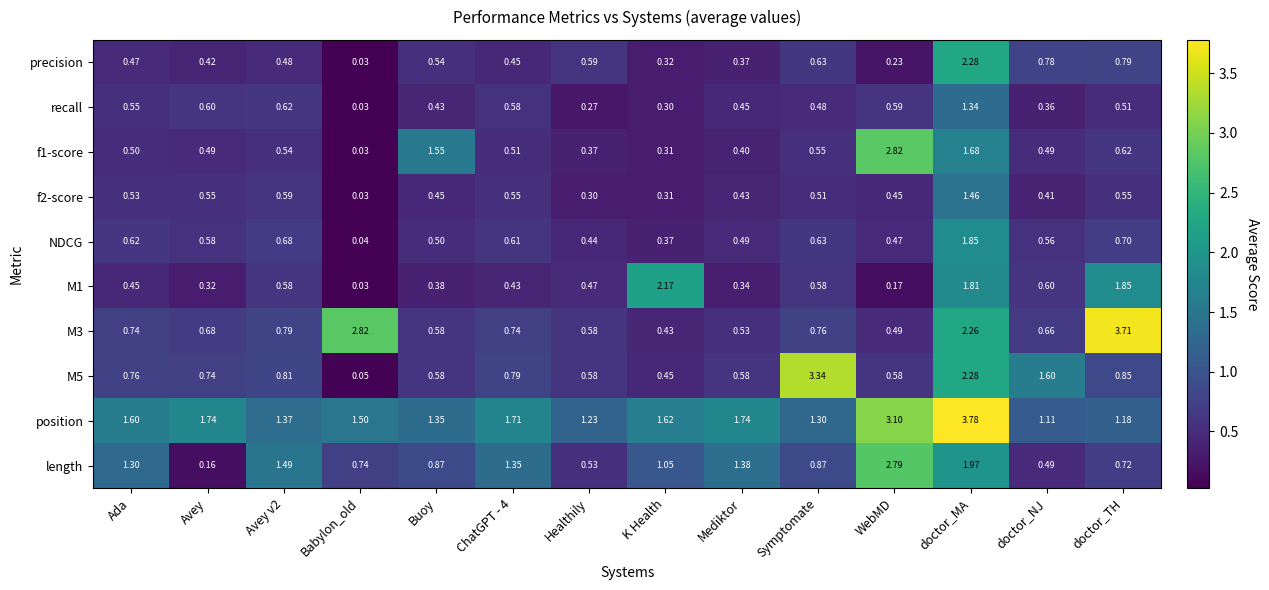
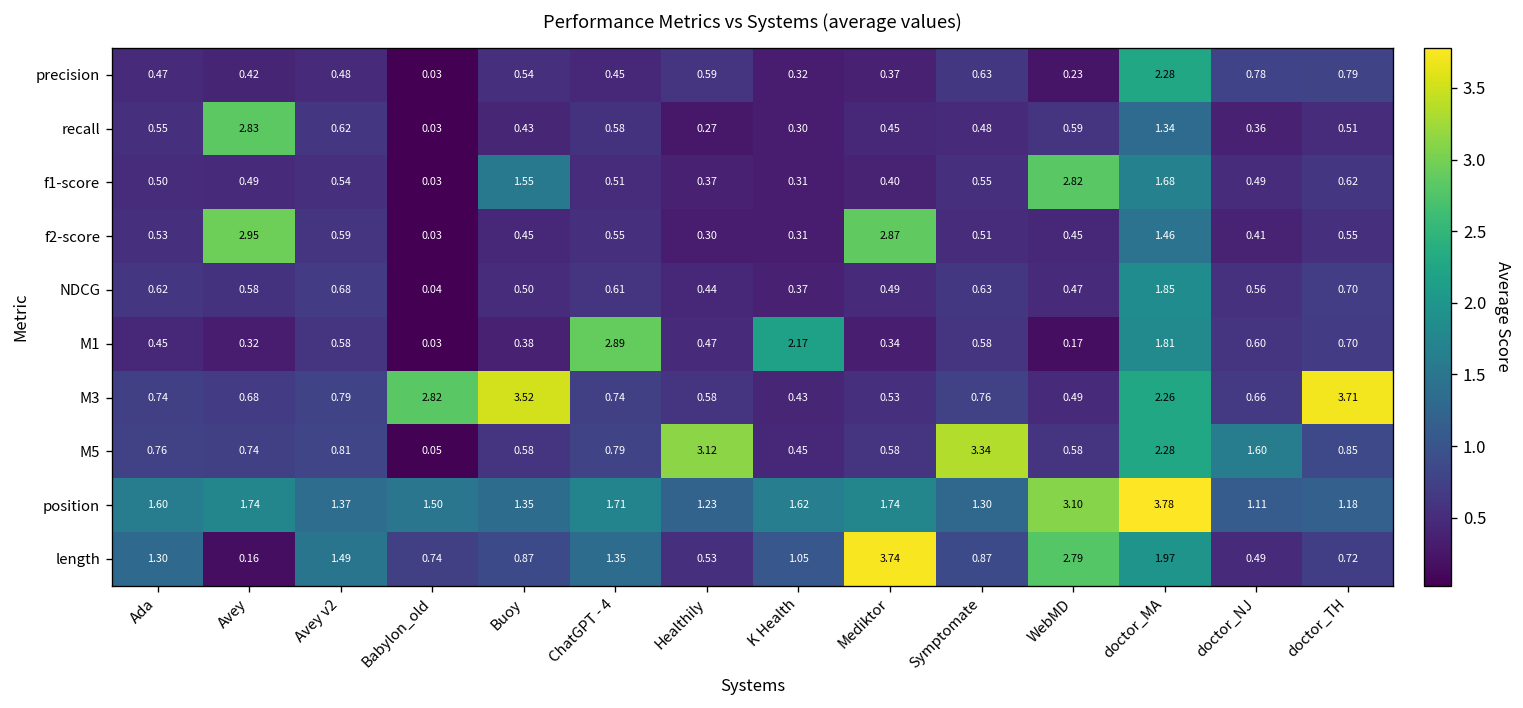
  {
    "precision": {
      "Ada": 0.47,
      "Avey": 0.42,
      "Avey v2": 0.48,
      "Babylon_old": 0.03,
      "Buoy": 0.54,
      "ChatGPT - 4": 0.45,
      "Healthily": 0.59,
      "K Health": 0.32,
      "Mediktor": 0.37,
      "Symptomate": 0.63,
      "WebMD": 0.23,
      "doctor_MA": 2.28,
      "doctor_NJ": 0.78,
      "doctor_TH": 0.79
    },
    "recall": {
      "Ada": 0.55,
-     "Avey": 0.60,
+     "Avey": 2.83,
      "Avey v2": 0.62,
      "Babylon_old": 0.03,
      "Buoy": 0.43,
      "ChatGPT - 4": 0.58,
      "Healthily": 0.27,
      "K Health": 0.30,
      "Mediktor": 0.45,
      "Symptomate": 0.48,
      "WebMD": 0.59,
      "doctor_MA": 1.34,
      "doctor_NJ": 0.36,
      "doctor_TH": 0.51
    },
    "f1-score": {
      "Ada": 0.50,
      "Avey": 0.49,
      "Avey v2": 0.54,
      "Babylon_old": 0.03,
      "Buoy": 1.55,
      "ChatGPT - 4": 0.51,
      "Healthily": 0.37,
      "K Health": 0.31,
      "Mediktor": 0.40,
      "Symptomate": 0.55,
      "WebMD": 2.82,
      "doctor_MA": 1.68,
      "doctor_NJ": 0.49,
      "doctor_TH": 0.62
    },
    "f2-score": {
      "Ada": 0.53,
-     "Avey": 0.55,
+     "Avey": 2.95,
      "Avey v2": 0.59,
      "Babylon_old": 0.03,
      "Buoy": 0.45,
      "ChatGPT - 4": 0.55,
      "Healthily": 0.30,
      "K Health": 0.31,
-     "Mediktor": 0.43,
+     "Mediktor": 2.87,
      "Symptomate": 0.51,
      "WebMD": 0.45,
      "doctor_MA": 1.46,
      "doctor_NJ": 0.41,
      "doctor_TH": 0.55
    },
    "NDCG": {
      "Ada": 0.62,
      "Avey": 0.58,
      "Avey v2": 0.68,
      "Babylon_old": 0.04,
      "Buoy": 0.50,
      "ChatGPT - 4": 0.61,
      "Healthily": 0.44,
      "K Health": 0.37,
      "Mediktor": 0.49,
      "Symptomate": 0.63,
      "WebMD": 0.47,
      "doctor_MA": 1.85,
      "doctor_NJ": 0.56,
      "doctor_TH": 0.70
    },
    "M1": {
      "Ada": 0.45,
      "Avey": 0.32,
      "Avey v2": 0.58,
      "Babylon_old": 0.03,
      "Buoy": 0.38,
-     "ChatGPT - 4": 0.43,
+     "ChatGPT - 4": 2.89,
      "Healthily": 0.47,
      "K Health": 2.17,
      "Mediktor": 0.34,
      "Symptomate": 0.58,
      "WebMD": 0.17,
      "doctor_MA": 1.81,
      "doctor_NJ": 0.60,
-     "doctor_TH": 1.85
+     "doctor_TH": 0.70
    },
    "M3": {
      "Ada": 0.74,
      "Avey": 0.68,
      "Avey v2": 0.79,
      "Babylon_old": 2.82,
-     "Buoy": 0.58,
+     "Buoy": 3.52,
      "ChatGPT - 4": 0.74,
      "Healthily": 0.58,
      "K Health": 0.43,
      "Mediktor": 0.53,
      "Symptomate": 0.76,
      "WebMD": 0.49,
      "doctor_MA": 2.26,
      "doctor_NJ": 0.66,
      "doctor_TH": 3.71
    },
    "M5": {
      "Ada": 0.76,
      "Avey": 0.74,
      "Avey v2": 0.81,
      "Babylon_old": 0.05,
      "Buoy": 0.58,
      "ChatGPT - 4": 0.79,
-     "Healthily": 0.58,
+     "Healthily": 3.12,
      "K Health": 0.45,
      "Mediktor": 0.58,
      "Symptomate": 3.34,
      "WebMD": 0.58,
      "doctor_MA": 2.28,
      "doctor_NJ": 1.60,
      "doctor_TH": 0.85
    },
    "position": {
      "Ada": 1.60,
      "Avey": 1.74,
      "Avey v2": 1.37,
      "Babylon_old": 1.50,
      "Buoy": 1.35,
      "ChatGPT - 4": 1.71,
      "Healthily": 1.23,
      "K Health": 1.62,
      "Mediktor": 1.74,
      "Symptomate": 1.30,
      "WebMD": 3.10,
      "doctor_MA": 3.78,
      "doctor_NJ": 1.11,
      "doctor_TH": 1.18
    },
    "length": {
      "Ada": 1.30,
      "Avey": 0.16,
      "Avey v2": 1.49,
      "Babylon_old": 0.74,
      "Buoy": 0.87,
      "ChatGPT - 4": 1.35,
      "Healthily": 0.53,
      "K Health": 1.05,
-     "Mediktor": 1.38,
+     "Mediktor": 3.74,
      "Symptomate": 0.87,
      "WebMD": 2.79,
      "doctor_MA": 1.97,
      "doctor_NJ": 0.49,
      "doctor_TH": 0.72
    }
  }
